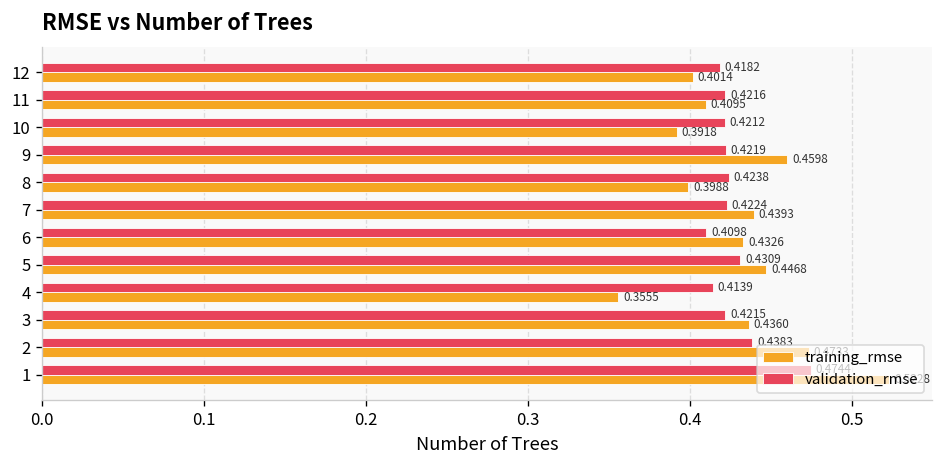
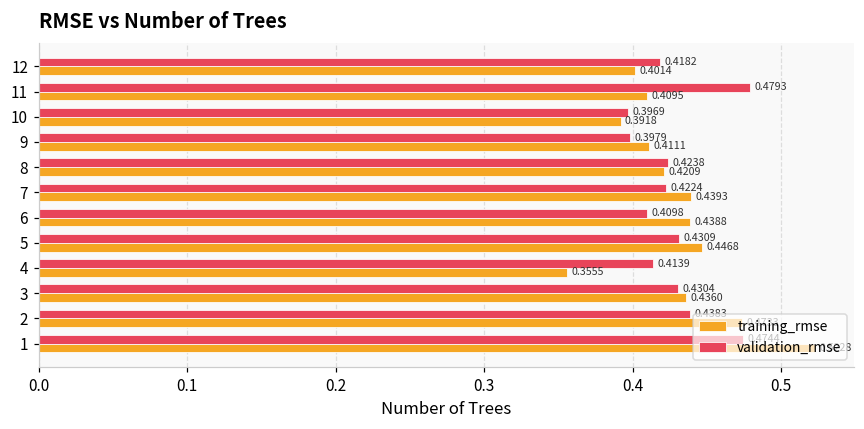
  {
    "training_rmse": {
      "12": 0.4014,
      "11": 0.4095,
-     "9": 0.4598,
-     "8": 0.3988,
+     "9": 0.4111,
+     "8": 0.4209,
      "7": 0.4393,
-     "6": 0.4326,
+     "6": 0.4388,
      "5": 0.4468,
      "4": 0.3555,
      "3": 0.4360
    },
    "validation_rmse": {
      "12": 0.4182,
-     "11": 0.4216,
-     "10": 0.4212,
-     "9": 0.4219,
+     "11": 0.4793,
+     "10": 0.3969,
+     "9": 0.3979,
      "7": 0.4224,
      "6": 0.4098,
      "5": 0.4309,
      "4": 0.4139,
-     "3": 0.4215
+     "3": 0.4304
    }
  }
